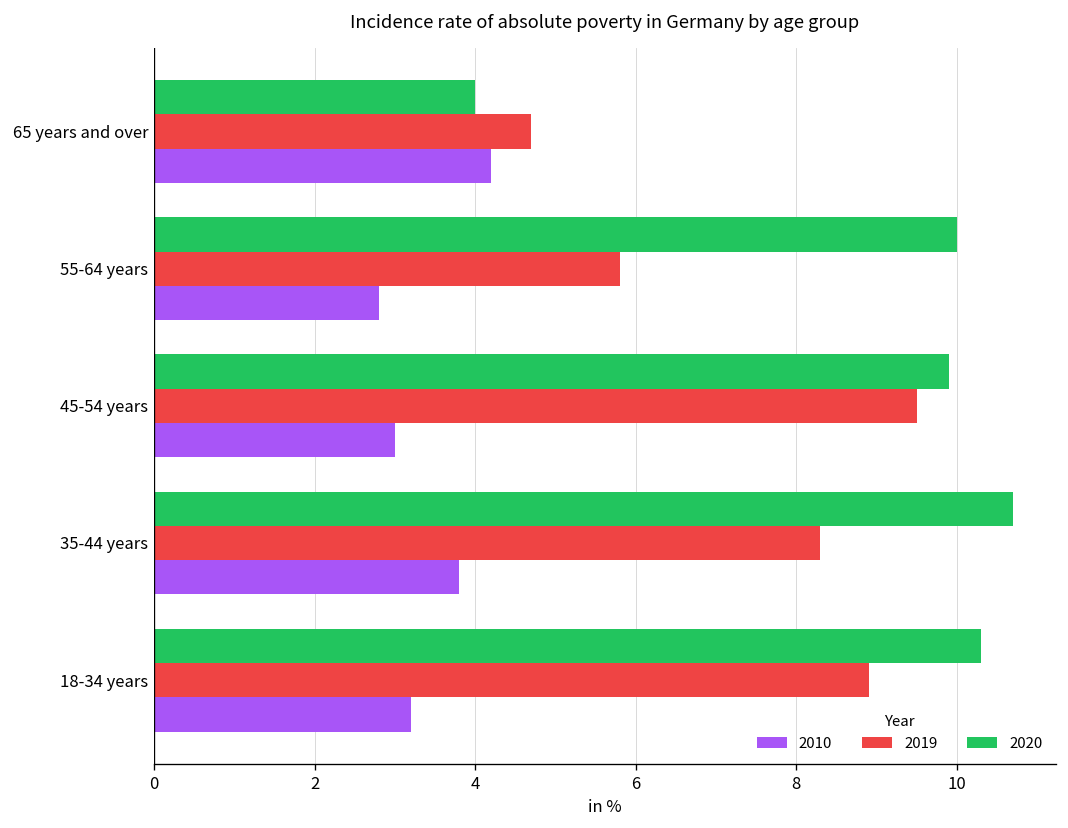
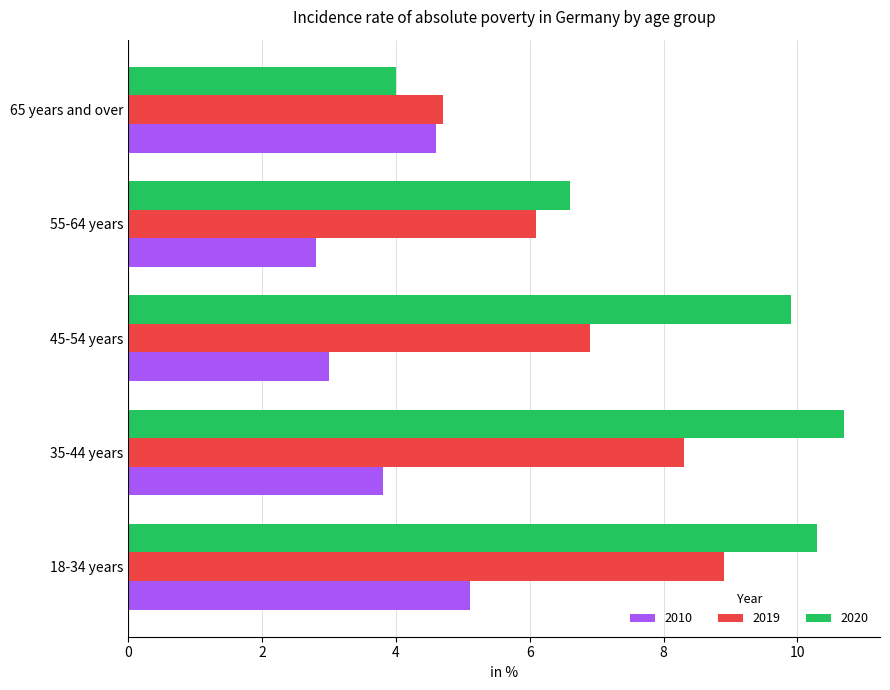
  {
    "2010": {
-     "65 years and over": 4.2,
+     "65 years and over": 4.6,
      "55-64 years": 2.8,
      "45-54 years": 3.0,
      "35-44 years": 3.8,
-     "18-34 years": 3.2
+     "18-34 years": 5.1
    },
    "2019": {
      "65 years and over": 4.7,
-     "55-64 years": 5.8,
-     "45-54 years": 9.5,
+     "55-64 years": 6.1,
+     "45-54 years": 6.9,
      "35-44 years": 8.3,
      "18-34 years": 8.9
    },
    "2020": {
      "65 years and over": 4.0,
-     "55-64 years": 10.0,
+     "55-64 years": 6.6,
      "45-54 years": 9.9,
      "35-44 years": 10.7,
      "18-34 years": 10.3
    }
  }
